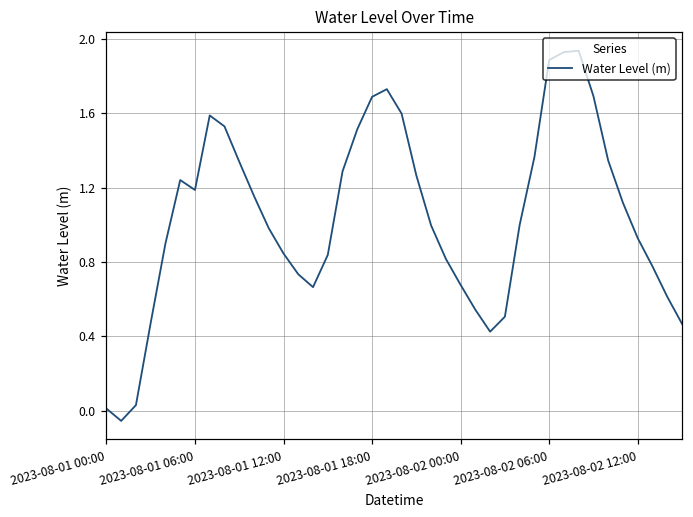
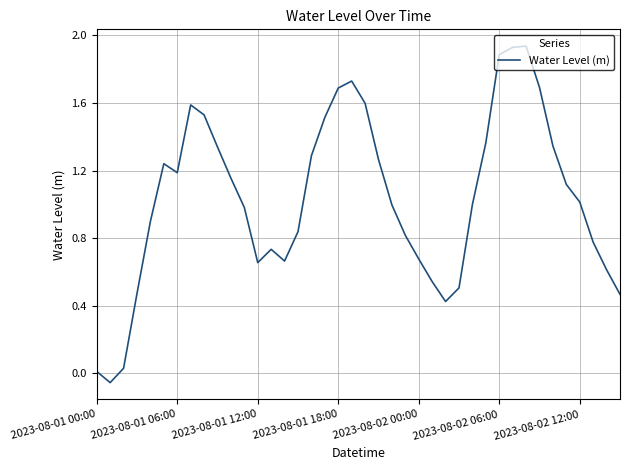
  {
    "2023-08-01 00:00": 0.01,
    "2023-08-01 06:00": 1.19,
-   "2023-08-01 12:00": 0.85,
+   "2023-08-01 12:00": 0.66,
    "2023-08-01 18:00": 1.69,
    "2023-08-02 00:00": 0.68,
-   "2023-08-02 12:00": 0.93
+   "2023-08-02 12:00": 1.01
  }
